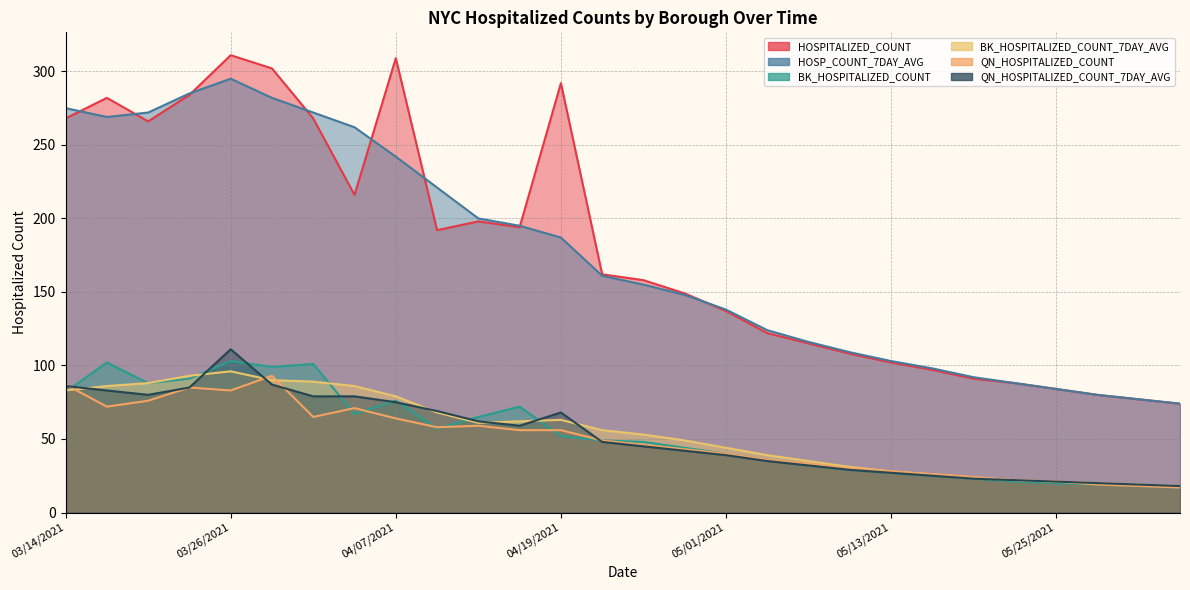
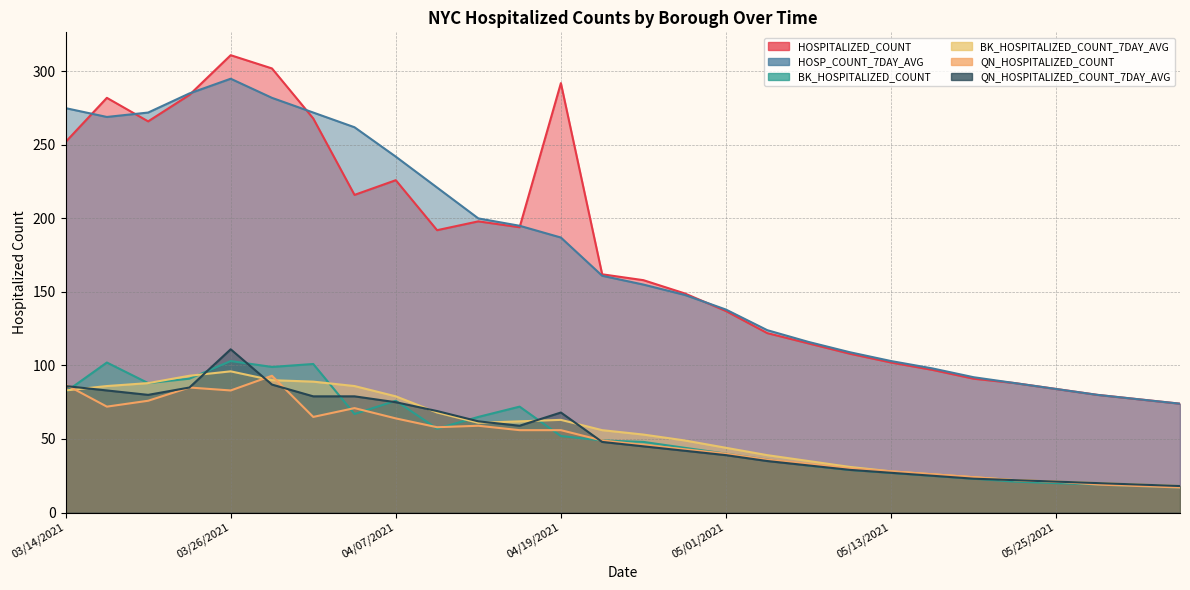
  {
    "HOSPITALIZED_COUNT": {
-     "03/14/2021": 268,
+     "03/14/2021": 252,
      "03/26/2021": 311,
-     "04/07/2021": 309,
+     "04/07/2021": 226,
      "04/19/2021": 292
    },
    "QN_HOSPITALIZED_COUNT_7DAY_AVG": {
      "03/26/2021": 111,
      "04/19/2021": 68
    }
  }
